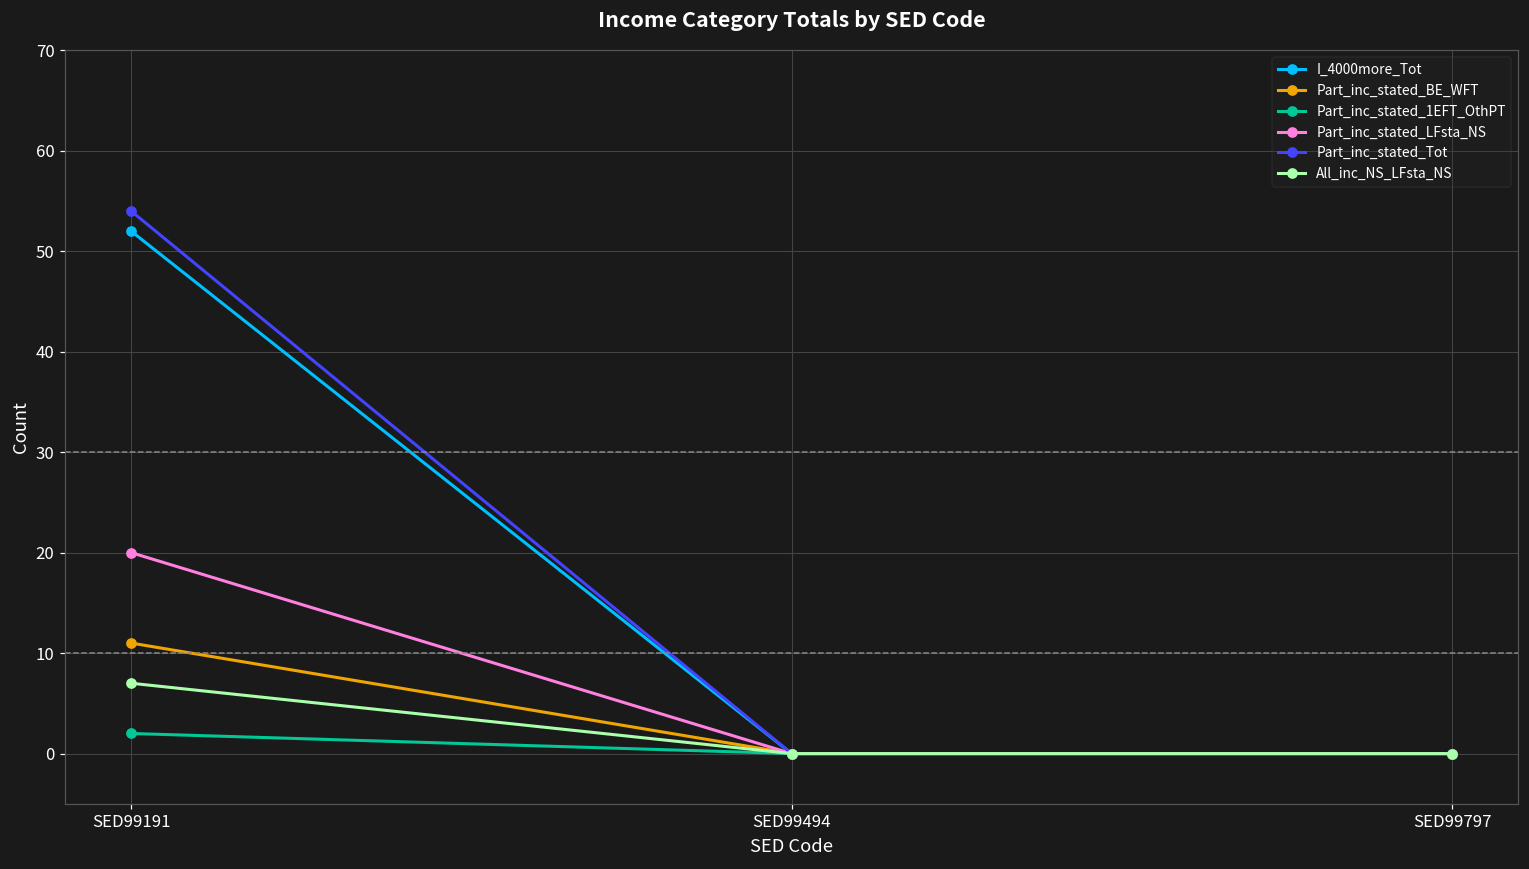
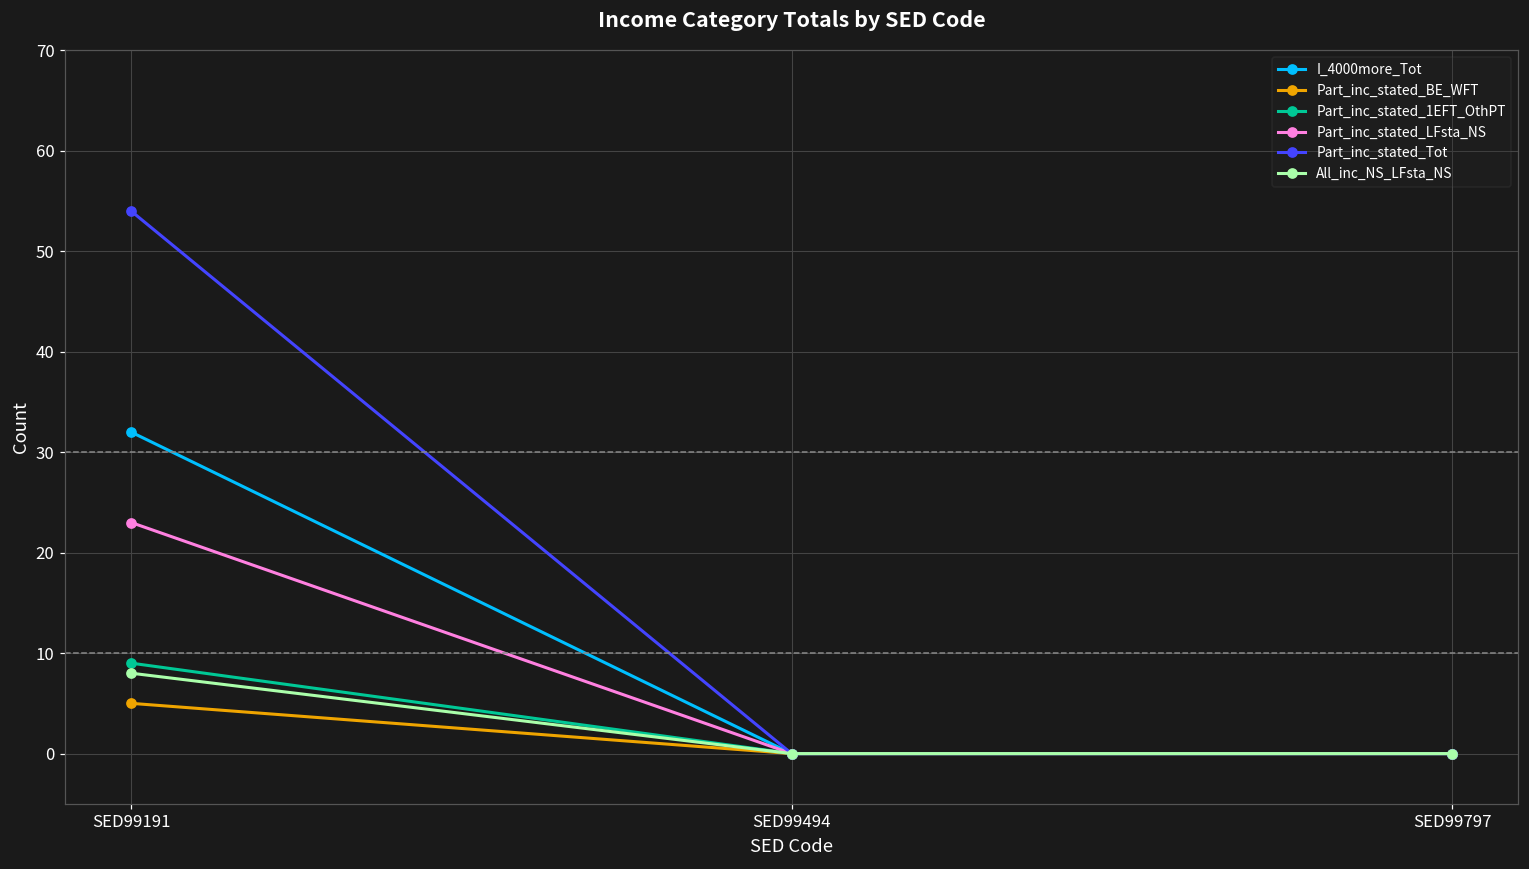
  {
    "I_4000more_Tot": {
-     "SED99191": 52
+     "SED99191": 32
    },
    "Part_inc_stated_BE_WFT": {
-     "SED99191": 11
+     "SED99191": 5
    },
    "Part_inc_stated_1EFT_OthPT": {
-     "SED99191": 2
+     "SED99191": 9
    },
    "Part_inc_stated_LFsta_NS": {
-     "SED99191": 20
+     "SED99191": 23
    },
    "Part_inc_stated_Tot": {
      "SED99191": 54
    },
    "All_inc_NS_LFsta_NS": {
-     "SED99191": 7
+     "SED99191": 8
    }
  }
